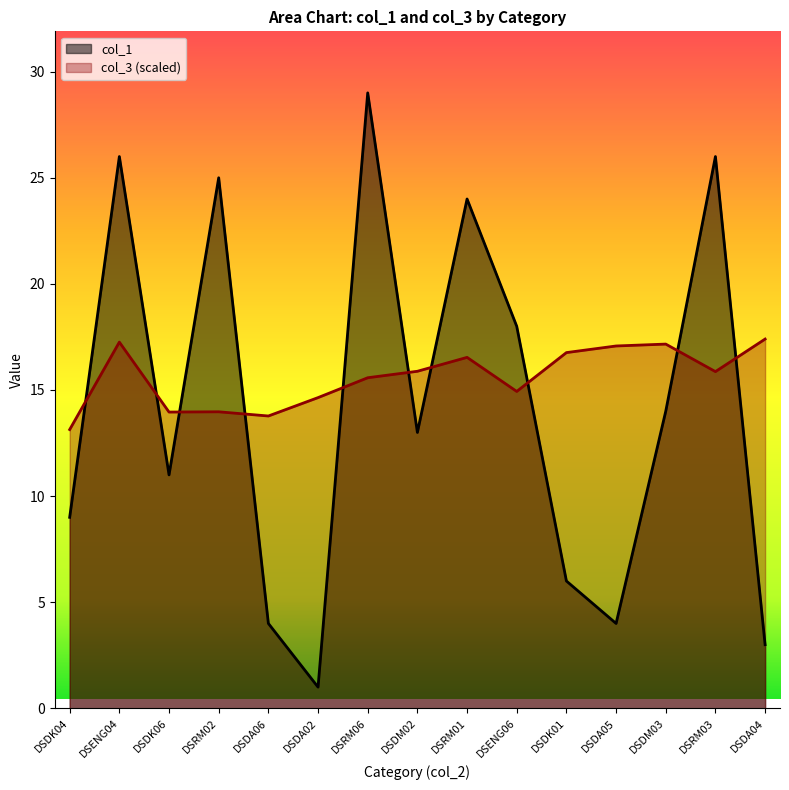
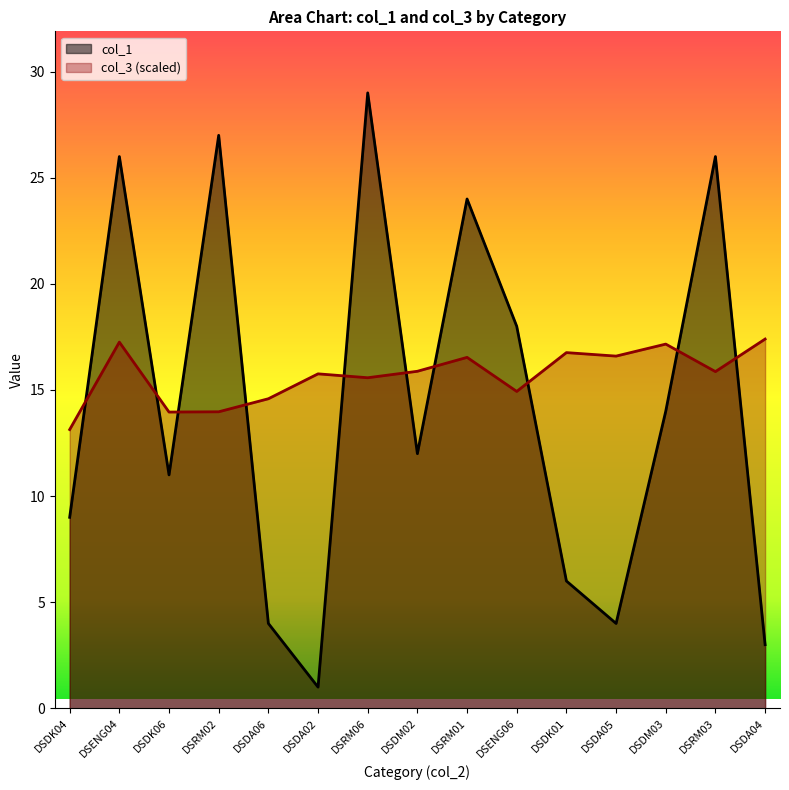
  {
    "col_1": {
      "DSDK04": 9,
      "DSENG04": 26,
      "DSDK06": 11,
-     "DSRM02": 25,
+     "DSRM02": 27,
      "DSDA06": 4,
      "DSDA02": 1,
      "DSRM06": 29,
-     "DSDM02": 13,
+     "DSDM02": 12,
      "DSRM01": 24,
      "DSENG06": 18,
      "DSDK01": 6,
      "DSDA05": 4,
      "DSDM03": 14,
      "DSRM03": 26,
      "DSDA04": 3
    },
    "col_3 (scaled)": {
      "DSDK04": 13.1,
      "DSENG04": 17.3,
      "DSDK06": 14.0,
      "DSRM02": 14.0,
-     "DSDA06": 13.8,
-     "DSDA02": 14.6,
+     "DSDA06": 14.6,
+     "DSDA02": 15.8,
      "DSRM06": 15.6,
      "DSDM02": 15.9,
      "DSRM01": 16.5,
      "DSENG06": 14.9,
      "DSDK01": 16.8,
-     "DSDA05": 17.1,
+     "DSDA05": 16.6,
      "DSDM03": 17.2,
      "DSRM03": 15.9,
      "DSDA04": 17.4
    }
  }
